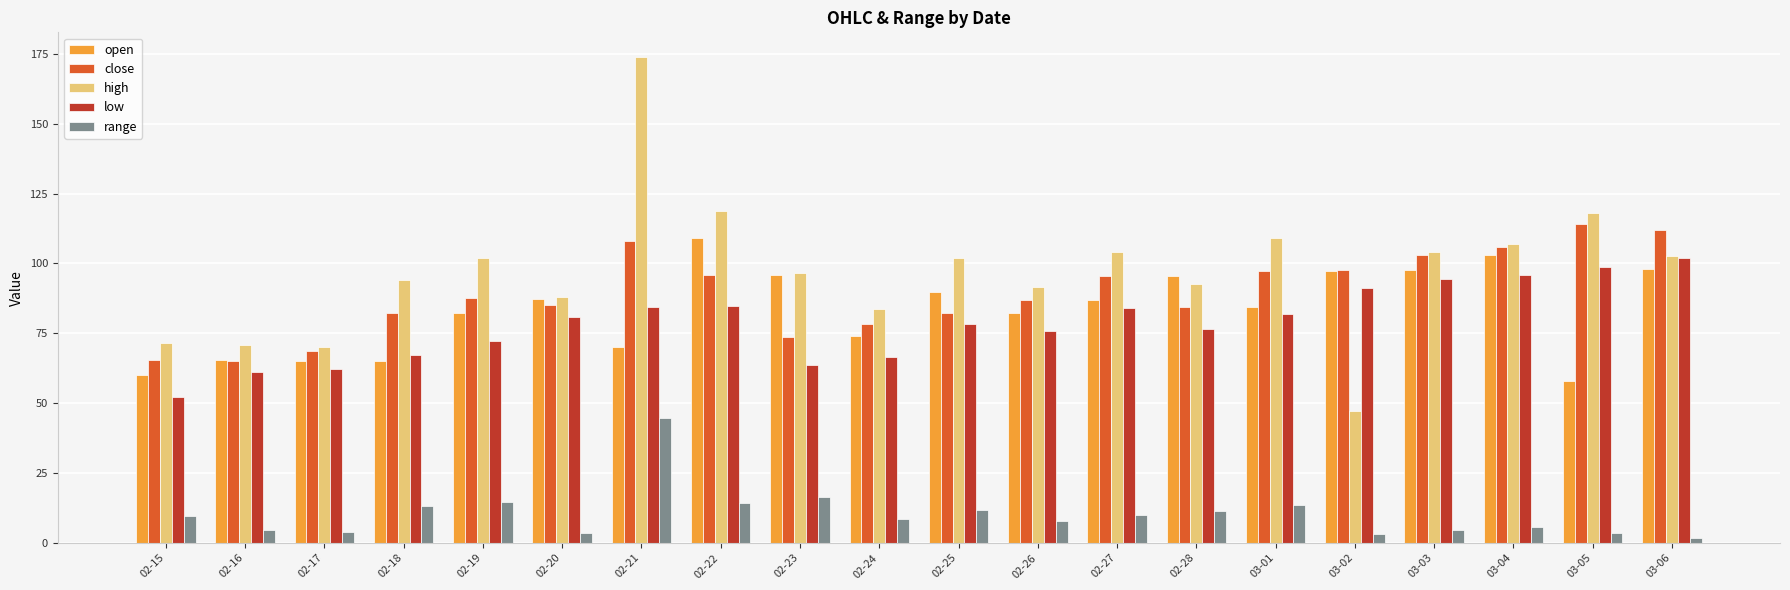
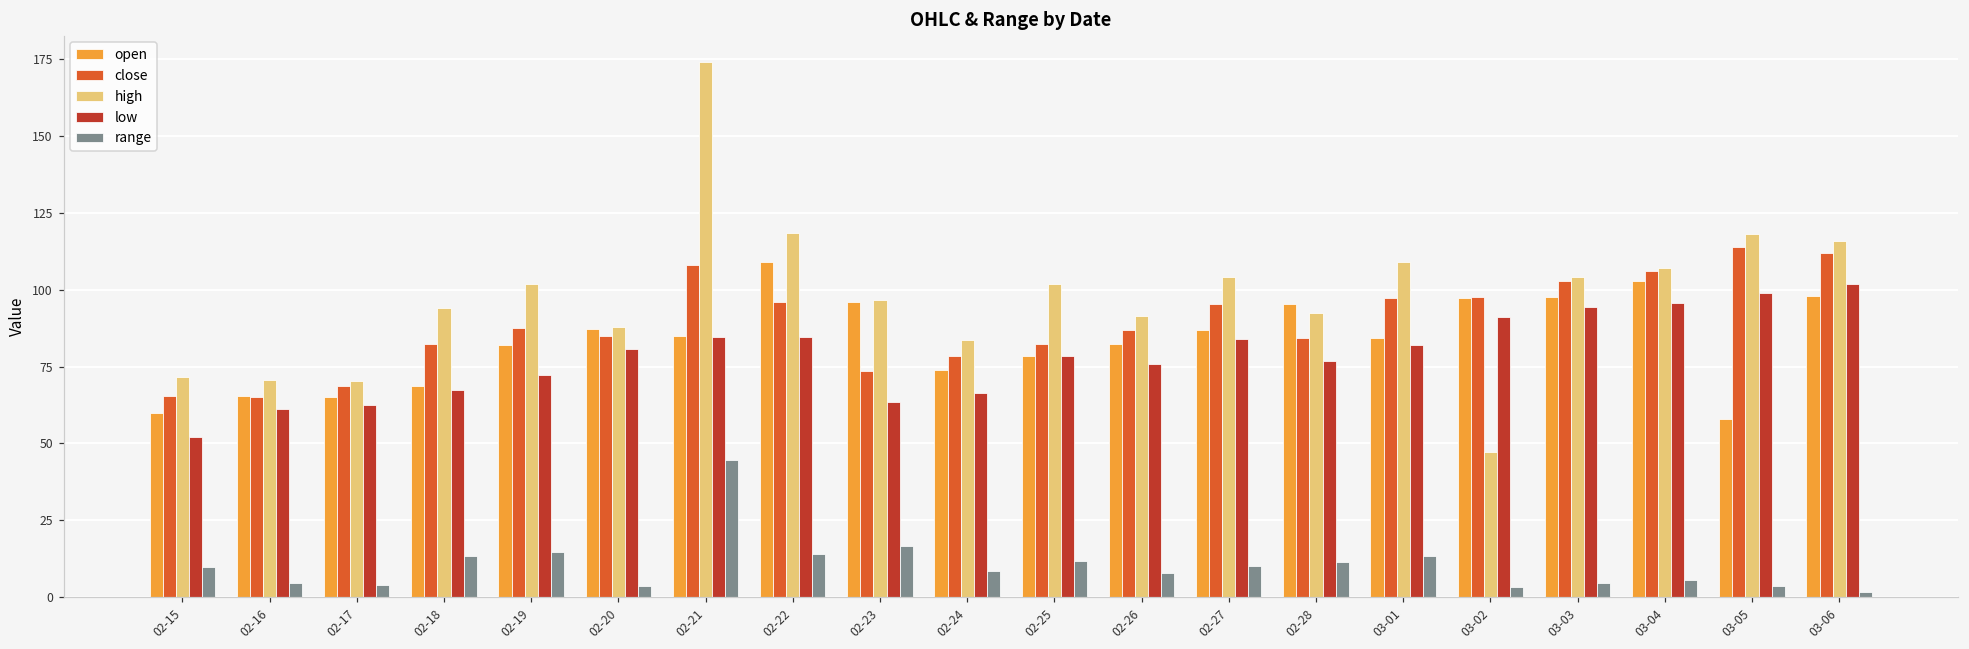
  {
    "open": {
      "02-15": 60,
      "02-16": 65,
      "02-17": 65,
-     "02-18": 65,
+     "02-18": 69,
      "02-19": 82,
      "02-20": 87,
-     "02-21": 70,
+     "02-21": 85,
      "02-22": 109,
      "02-23": 96,
      "02-24": 74,
-     "02-25": 90,
+     "02-25": 78,
      "02-26": 82,
      "02-27": 87,
      "02-28": 95,
      "03-01": 84,
      "03-02": 97,
      "03-03": 98,
      "03-04": 103,
      "03-05": 58,
      "03-06": 98
    },
    "high": {
      "02-15": 72,
      "02-16": 71,
      "02-17": 70,
      "02-18": 94,
      "02-19": 102,
      "02-20": 88,
      "02-21": 174,
      "02-22": 119,
      "02-23": 97,
      "02-24": 84,
      "02-25": 102,
      "02-26": 92,
      "02-27": 104,
      "02-28": 93,
      "03-01": 109,
      "03-02": 47,
      "03-03": 104,
      "03-04": 107,
      "03-05": 118,
-     "03-06": 103
+     "03-06": 116
    },
    "range": {
      "02-15": 10,
      "02-16": 5,
      "02-17": 4,
      "02-18": 13,
      "02-19": 15,
      "02-20": 4,
      "02-21": 45,
      "02-22": 14,
      "02-23": 17,
      "02-24": 9,
      "02-25": 12,
      "02-26": 8,
      "02-27": 10,
      "02-28": 11,
      "03-01": 14,
      "03-02": 3,
      "03-03": 5,
      "03-04": 6,
      "03-05": 4,
      "03-06": 2
    }
  }
